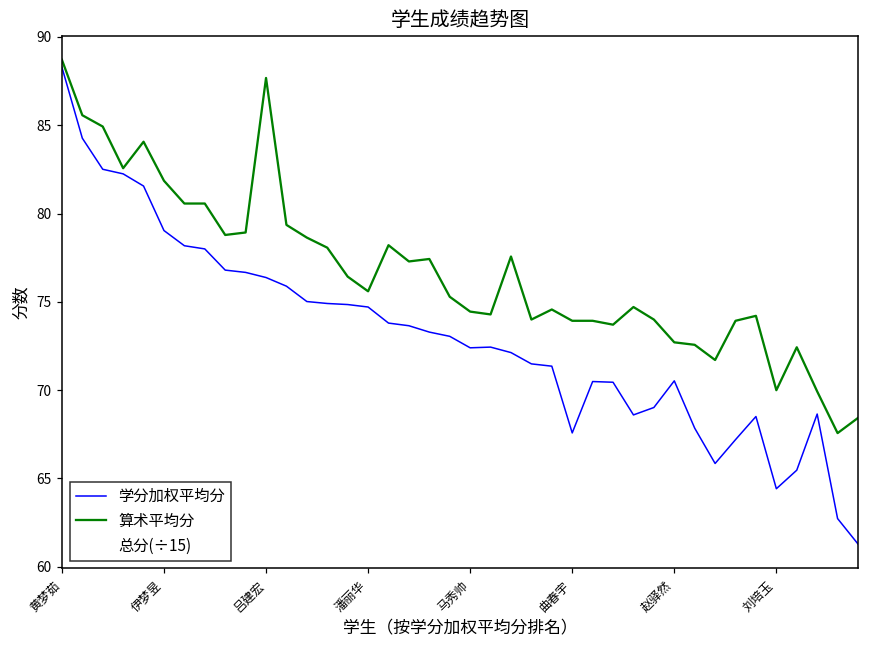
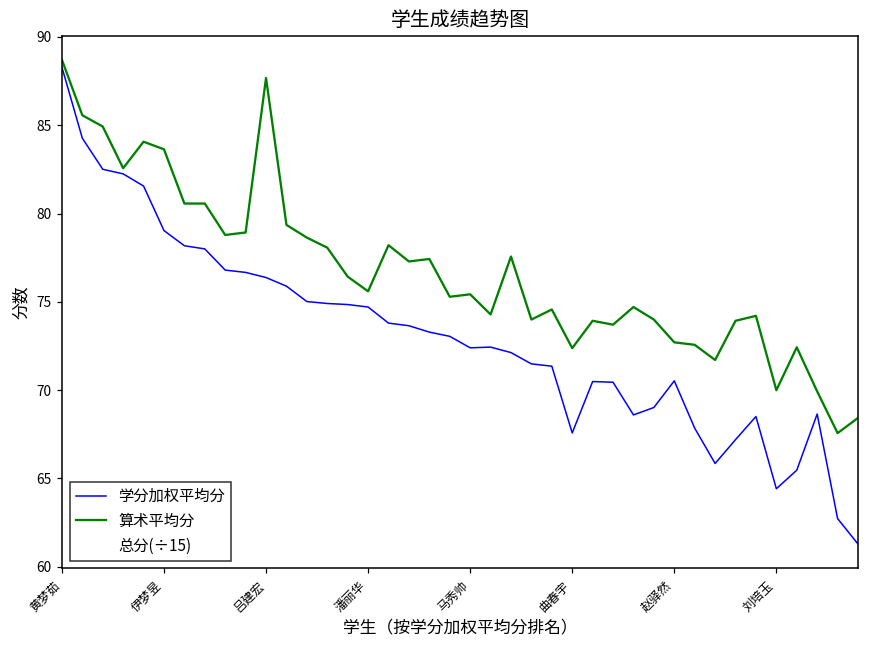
  {
    "算术平均分": {
      "黄梦茹": 88.7,
-     "伊梦昱": 81.9,
+     "伊梦昱": 83.6,
      "吕建宏": 87.7,
      "潘丽华": 75.6,
-     "马秀帅": 74.5,
-     "曲春宇": 73.9,
+     "马秀帅": 75.4,
+     "曲春宇": 72.4,
      "赵驿然": 72.7,
      "刘培玉": 70.0
    }
  }
